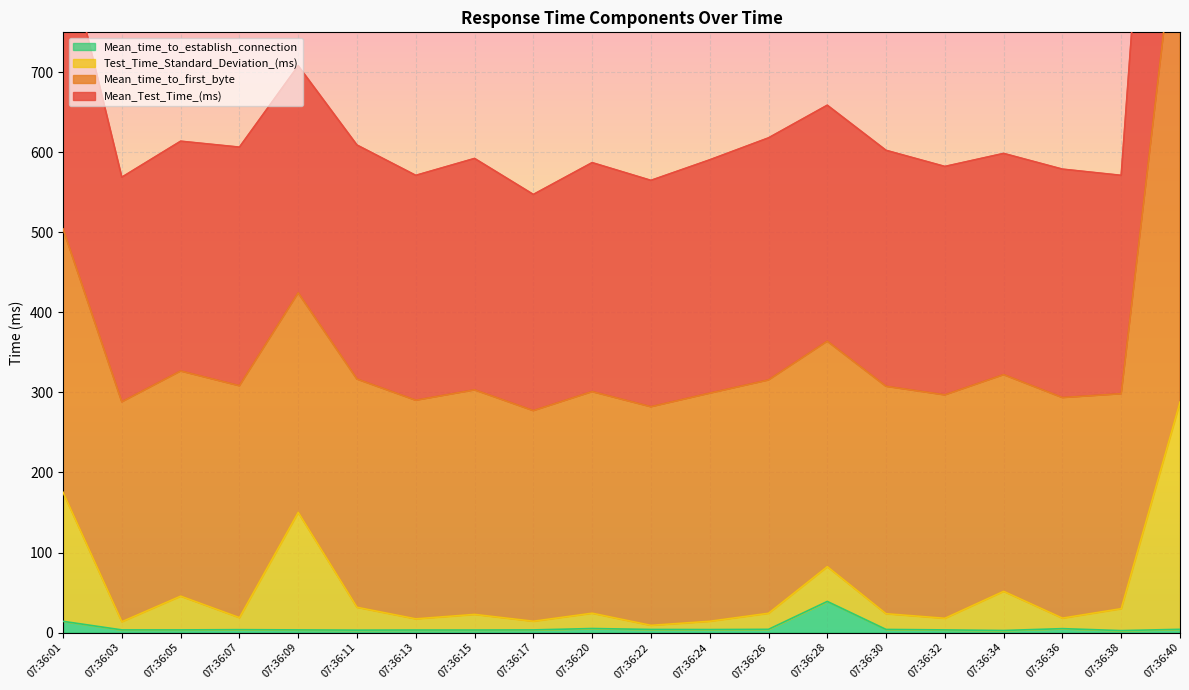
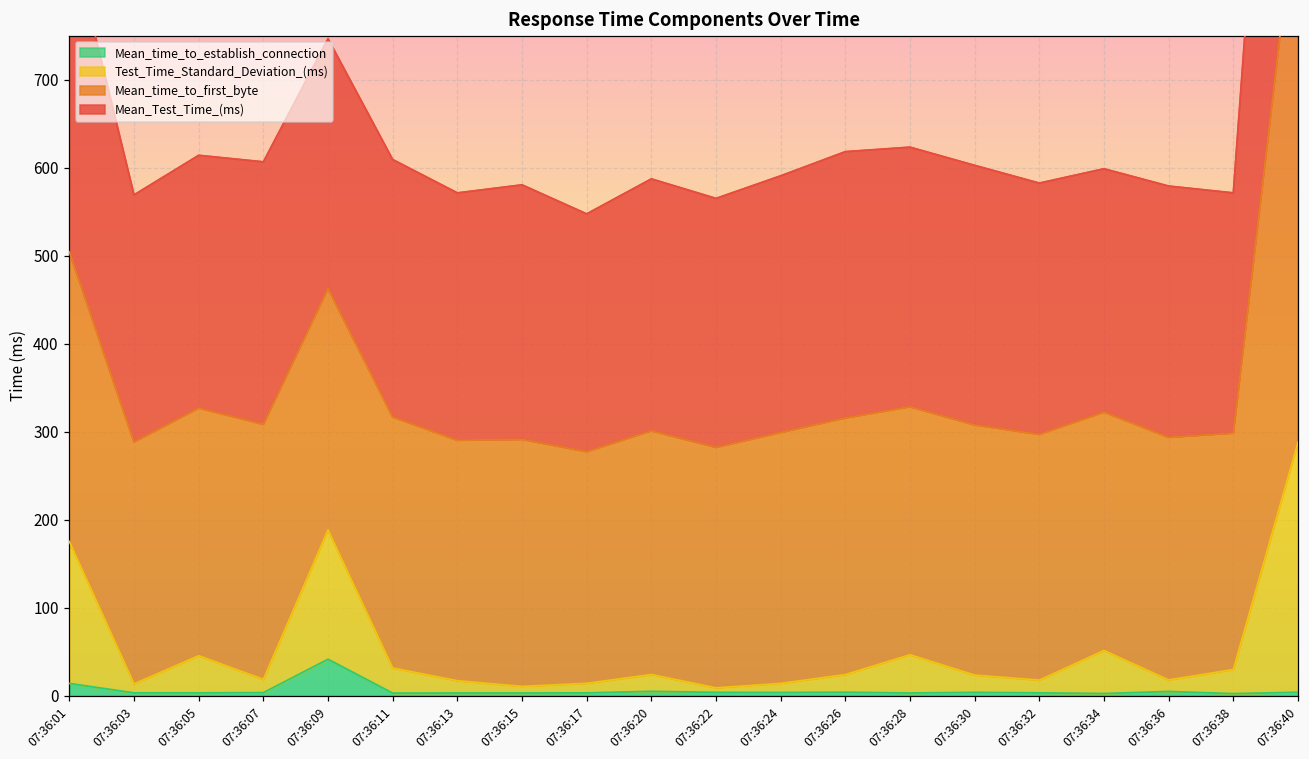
  {
    "Mean_time_to_establish_connection": {
      "07:36:01": 10,
      "07:36:03": 0,
      "07:36:05": 0,
      "07:36:07": 0,
-     "07:36:09": 0,
+     "07:36:09": 40,
      "07:36:11": 0,
      "07:36:13": 0,
      "07:36:15": 0,
      "07:36:17": 0,
      "07:36:20": 10,
      "07:36:22": 0,
      "07:36:24": 0,
      "07:36:26": 0,
-     "07:36:28": 40,
+     "07:36:28": 0,
      "07:36:30": 0,
      "07:36:32": 0,
      "07:36:34": 0,
      "07:36:36": 0,
      "07:36:38": 0,
      "07:36:40": 0
    },
    "Test_Time_Standard_Deviation_(ms)": {
      "07:36:01": 160,
      "07:36:03": 10,
      "07:36:05": 40,
      "07:36:07": 20,
      "07:36:09": 150,
      "07:36:11": 30,
      "07:36:13": 10,
-     "07:36:15": 20,
+     "07:36:15": 10,
      "07:36:17": 10,
      "07:36:20": 20,
      "07:36:22": 10,
      "07:36:24": 10,
      "07:36:26": 20,
      "07:36:28": 40,
      "07:36:30": 20,
      "07:36:32": 10,
      "07:36:34": 50,
      "07:36:36": 10,
      "07:36:38": 30,
      "07:36:40": 280
    }
  }
